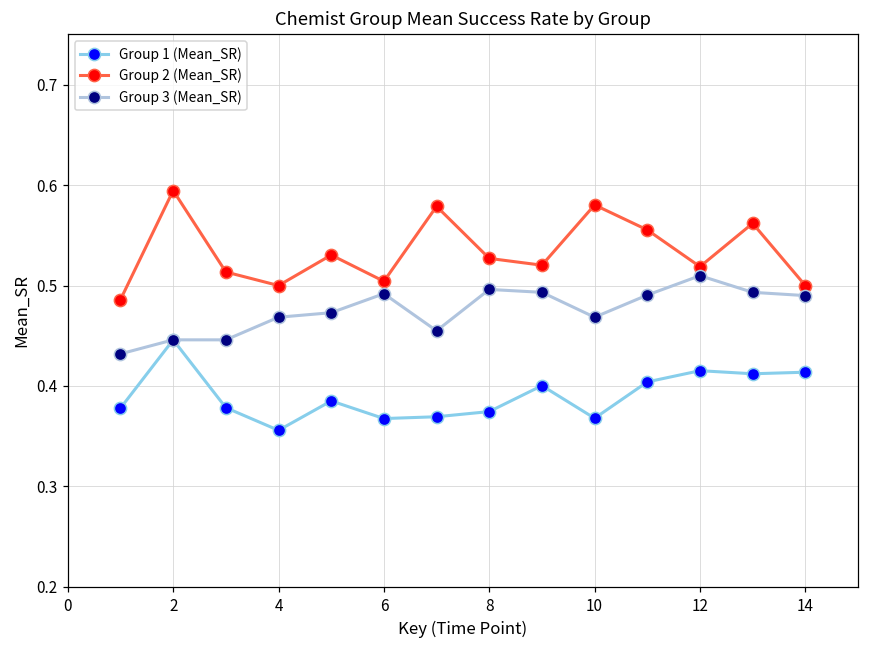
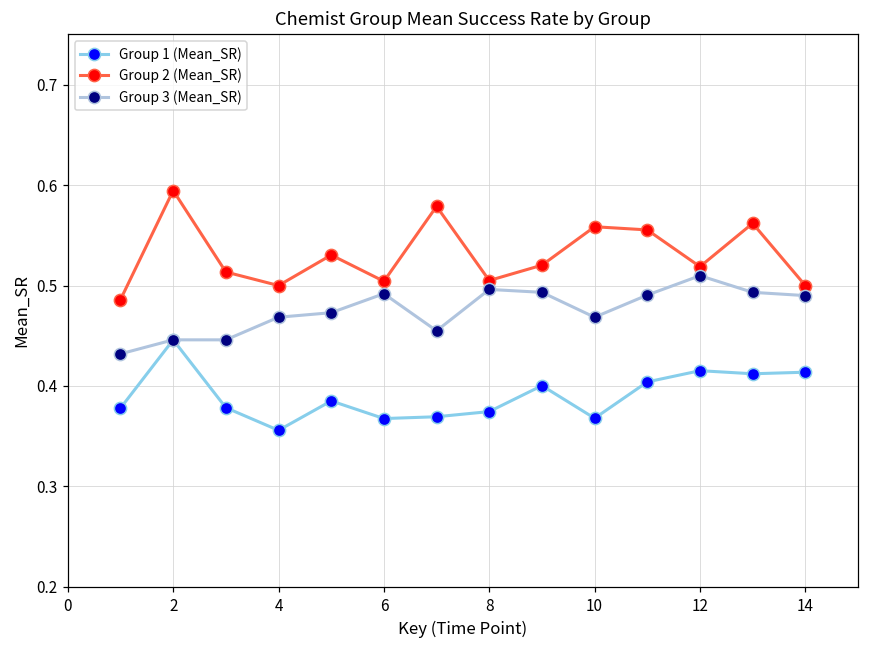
  {
    "Group 2 (Mean_SR)": {
      "2": 0.59,
      "4": 0.50,
      "6": 0.50,
-     "8": 0.53,
-     "10": 0.58,
+     "8": 0.51,
+     "10": 0.56,
      "12": 0.52,
      "14": 0.50
    }
  }
